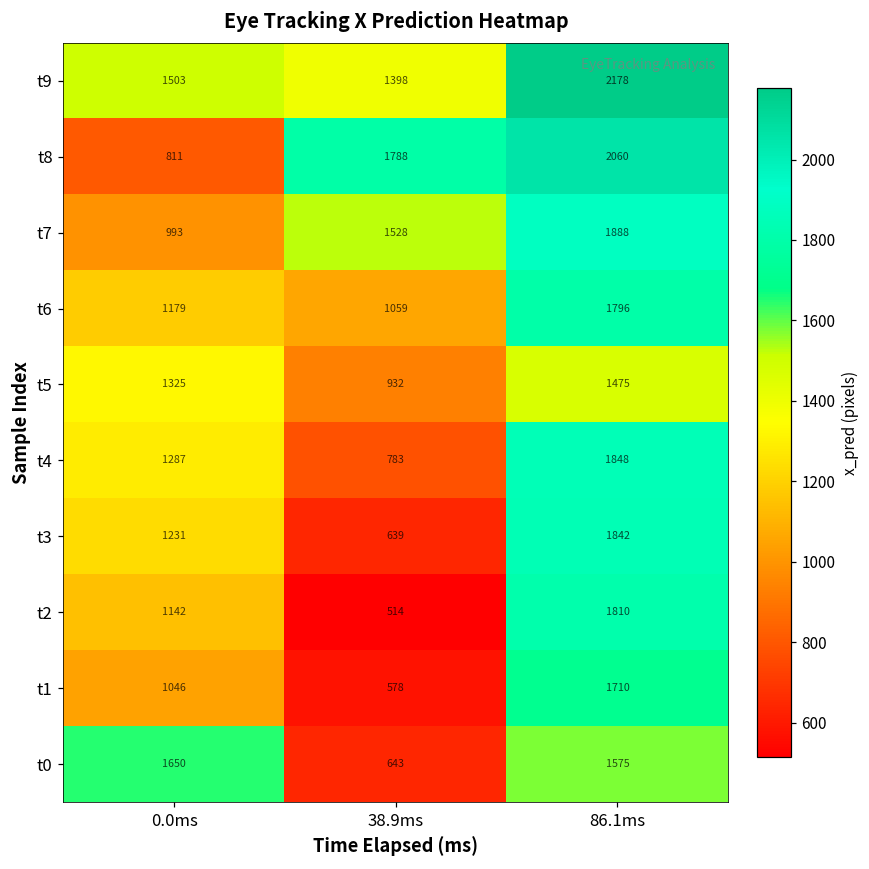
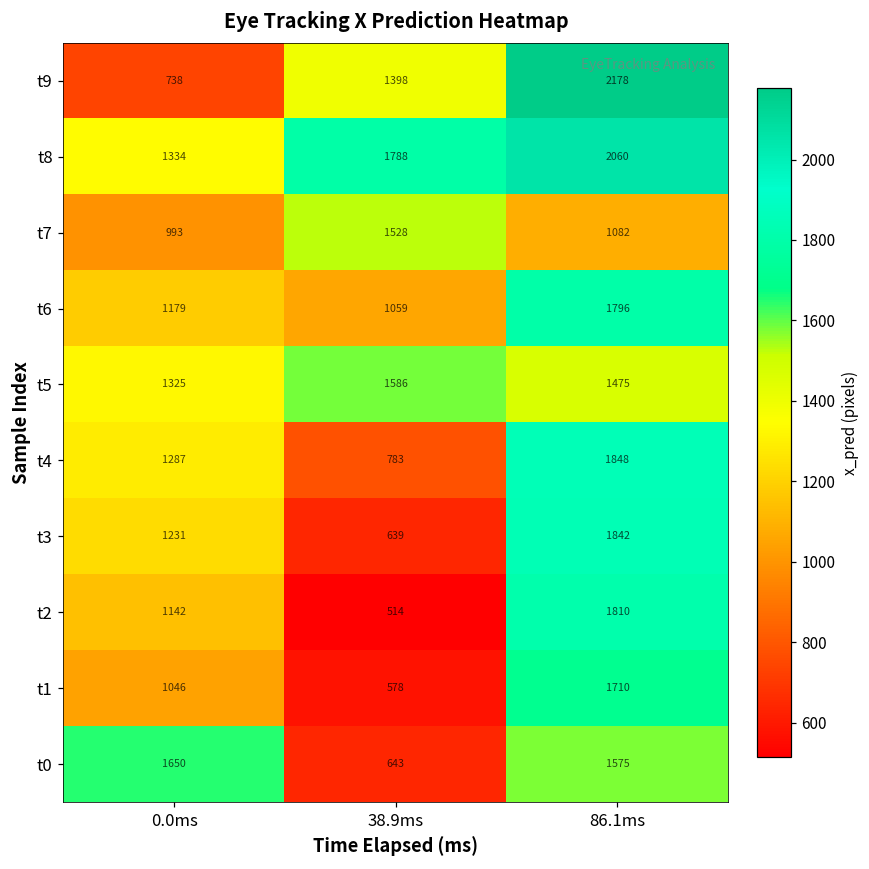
  {
    "t9": {
-     "0.0ms": 1503,
+     "0.0ms": 738,
      "38.9ms": 1398
    },
    "t8": {
-     "0.0ms": 811,
+     "0.0ms": 1334,
      "38.9ms": 1788,
      "86.1ms": 2060
    },
    "t7": {
      "0.0ms": 993,
      "38.9ms": 1528,
-     "86.1ms": 1888
+     "86.1ms": 1082
    },
    "t6": {
      "0.0ms": 1179,
      "38.9ms": 1059,
      "86.1ms": 1796
    },
    "t5": {
      "0.0ms": 1325,
-     "38.9ms": 932,
+     "38.9ms": 1586,
      "86.1ms": 1475
    },
    "t4": {
      "0.0ms": 1287,
      "38.9ms": 783,
      "86.1ms": 1848
    },
    "t3": {
      "0.0ms": 1231,
      "38.9ms": 639,
      "86.1ms": 1842
    },
    "t2": {
      "0.0ms": 1142,
      "38.9ms": 514,
      "86.1ms": 1810
    },
    "t1": {
      "0.0ms": 1046,
      "38.9ms": 578,
      "86.1ms": 1710
    },
    "t0": {
      "0.0ms": 1650,
      "38.9ms": 643,
      "86.1ms": 1575
    }
  }
